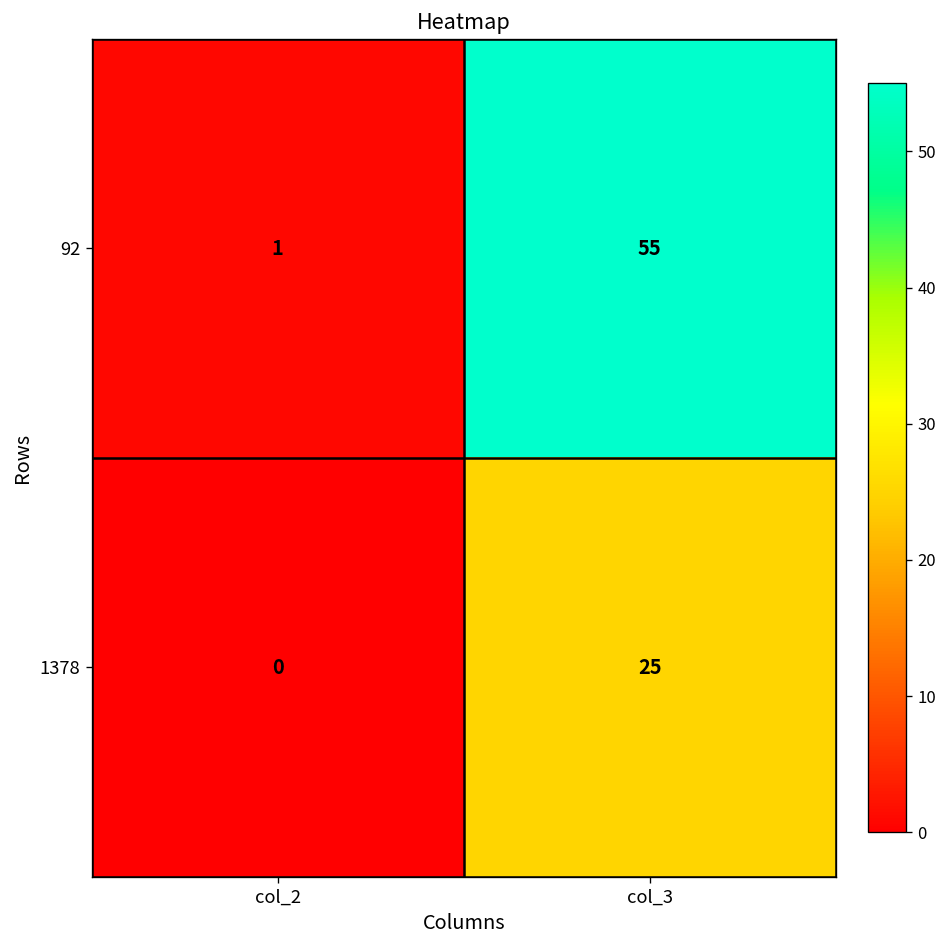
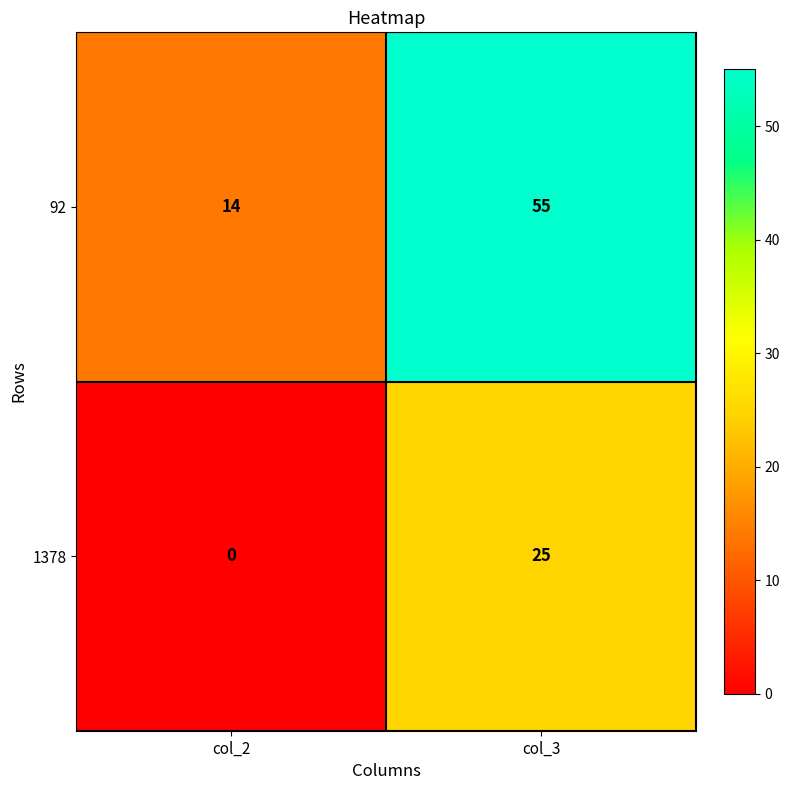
  {
    "92": {
-     "col_2": 1,
+     "col_2": 14,
      "col_3": 55
    },
    "1378": {
      "col_2": 0,
      "col_3": 25
    }
  }
